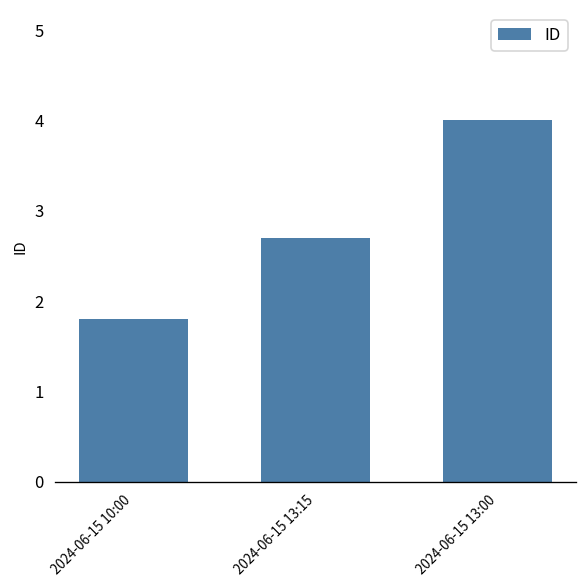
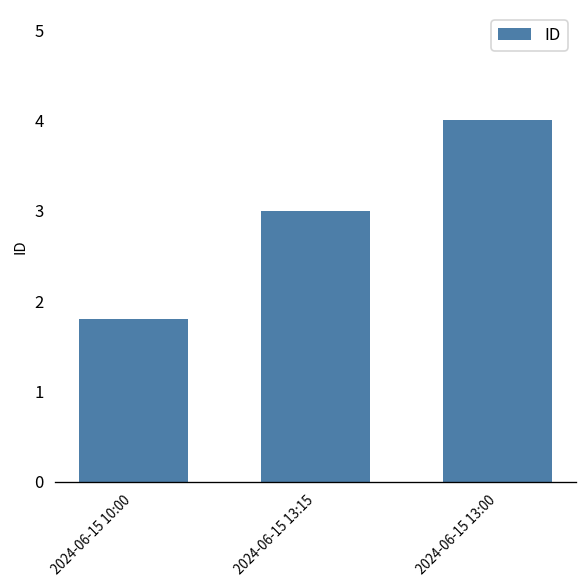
  {
    "2024-06-15 10:00": 1.8,
-   "2024-06-15 13:15": 2.7,
+   "2024-06-15 13:15": 3.0,
    "2024-06-15 13:00": 4.0
  }
